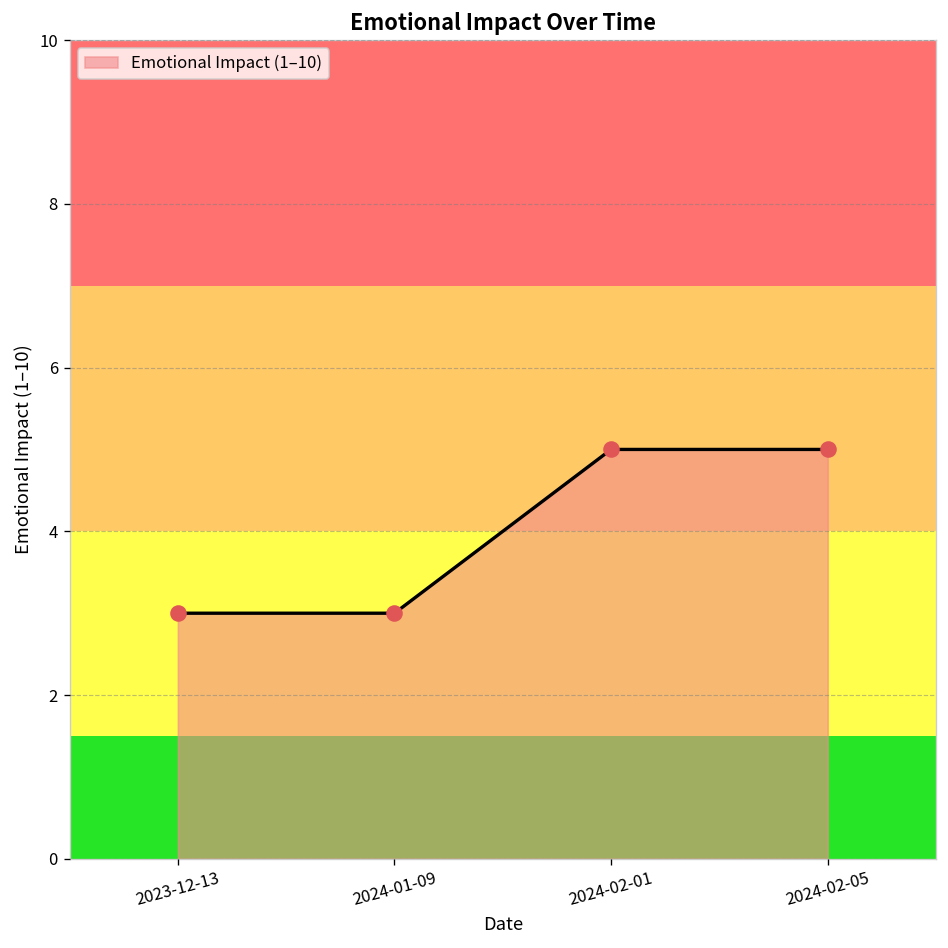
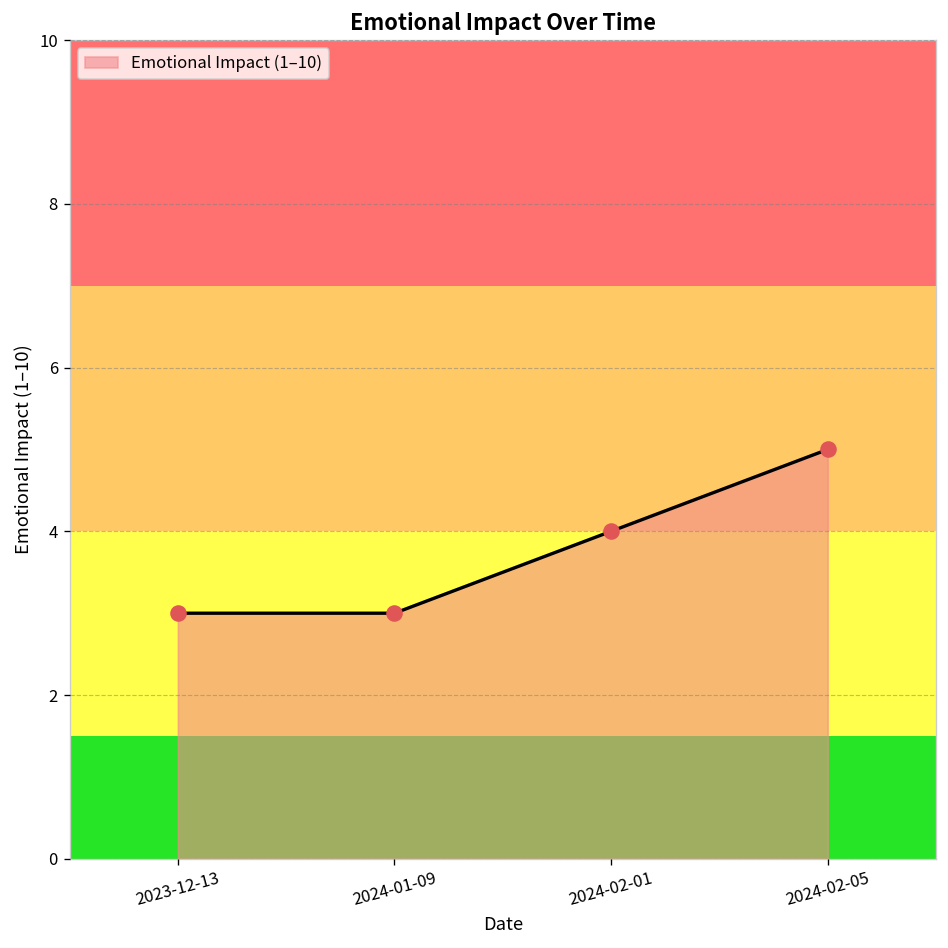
  {
    "2023-12-13": 3,
    "2024-01-09": 3,
-   "2024-02-01": 5,
+   "2024-02-01": 4,
    "2024-02-05": 5
  }
